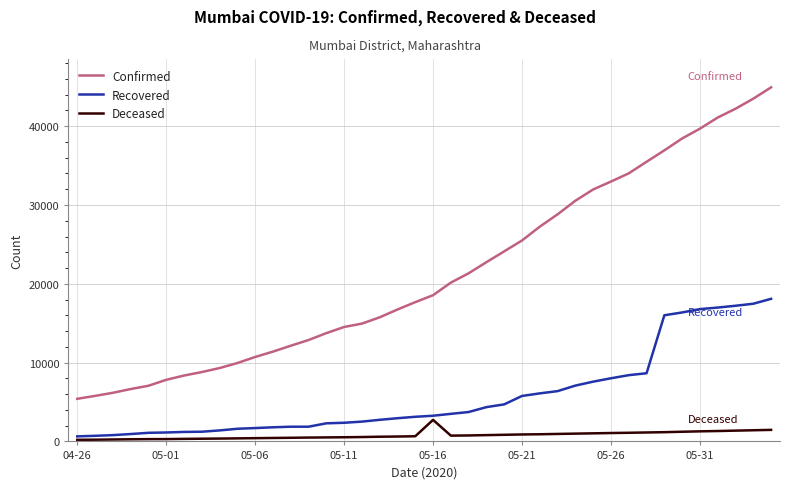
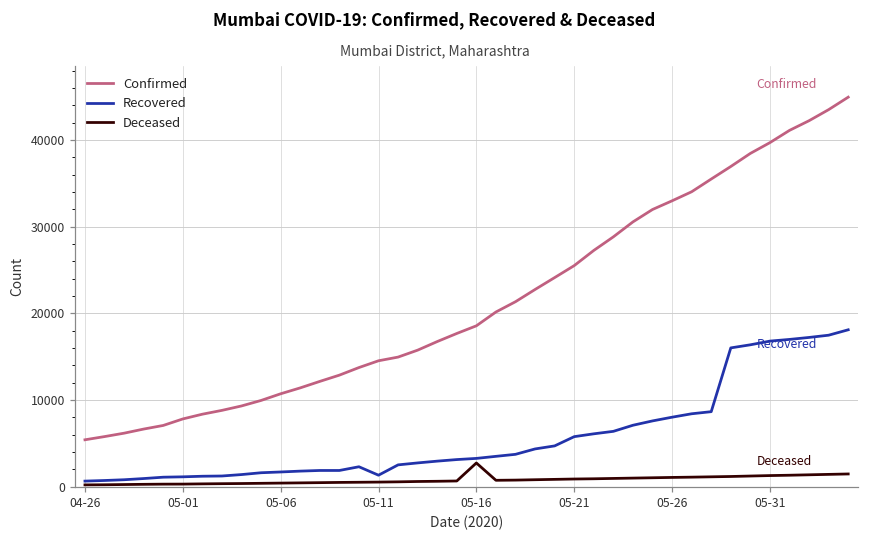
  {
    "Confirmed": {
      "04-26": 5000,
      "05-01": 8000,
      "05-06": 11000,
      "05-11": 15000,
      "05-16": 19000,
      "05-21": 26000,
      "05-26": 33000,
      "05-31": 40000
    },
    "Recovered": {
      "04-26": 1000,
      "05-01": 1000,
      "05-06": 2000,
-     "05-11": 2000,
+     "05-11": 1000,
      "05-16": 3000,
      "05-21": 6000,
      "05-26": 8000,
      "05-31": 17000
    },
    "Deceased": {
      "04-26": 0,
      "05-01": 0,
      "05-06": 0,
      "05-11": 1000,
      "05-16": 3000,
      "05-21": 1000,
      "05-26": 1000,
      "05-31": 1000
    }
  }
